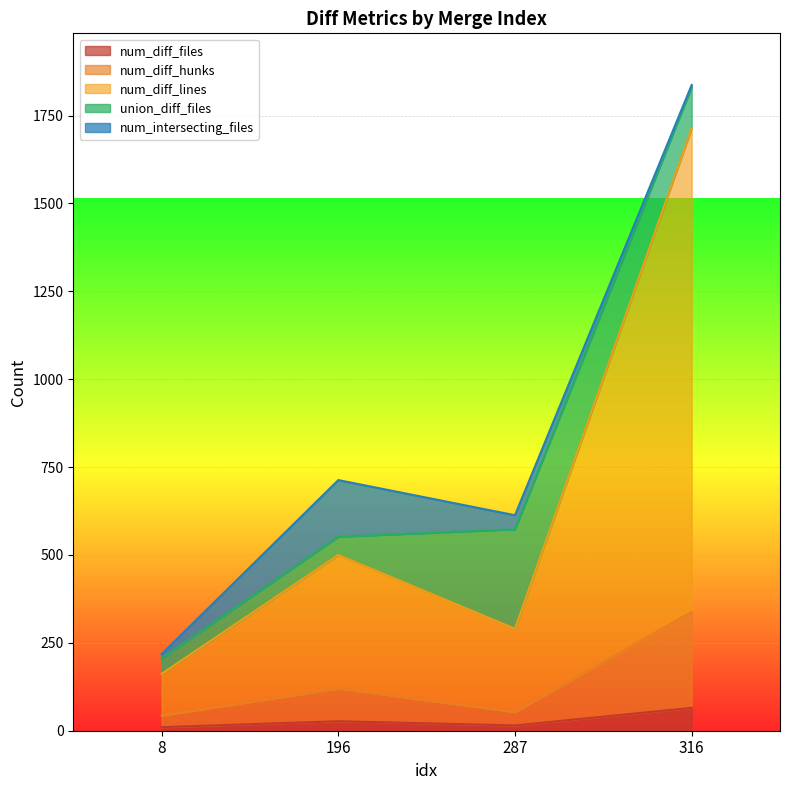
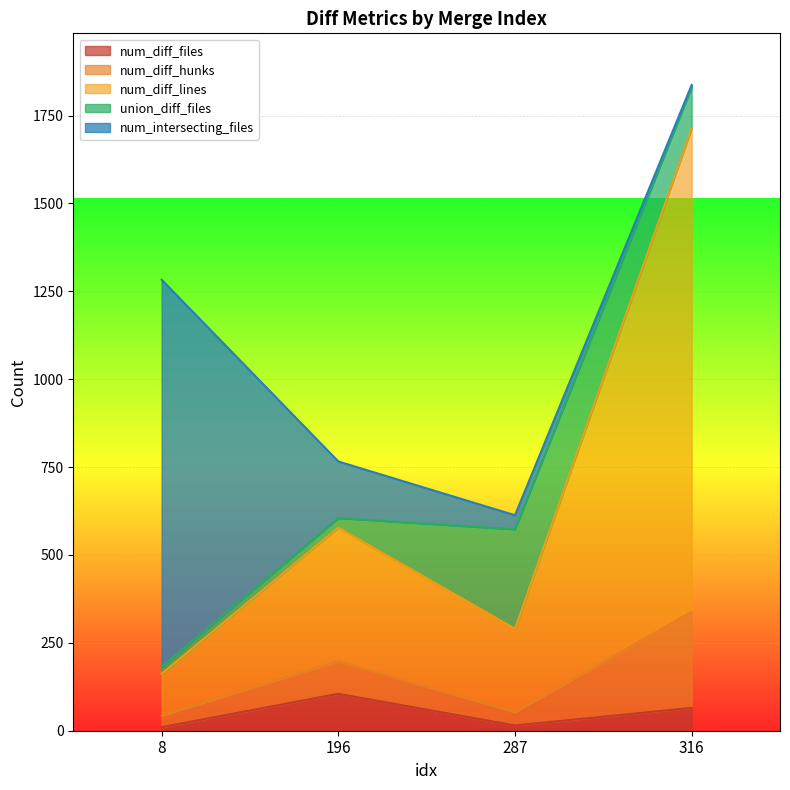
  {
    "num_diff_files": {
      "8": 10,
-     "196": 30,
+     "196": 110,
      "287": 20,
      "316": 70
    },
    "union_diff_files": {
-     "8": 40,
-     "196": 50,
+     "8": 20,
+     "196": 30,
      "287": 280
    },
    "num_intersecting_files": {
-     "8": 10,
+     "8": 1100,
      "196": 160,
      "287": 40
    }
  }
